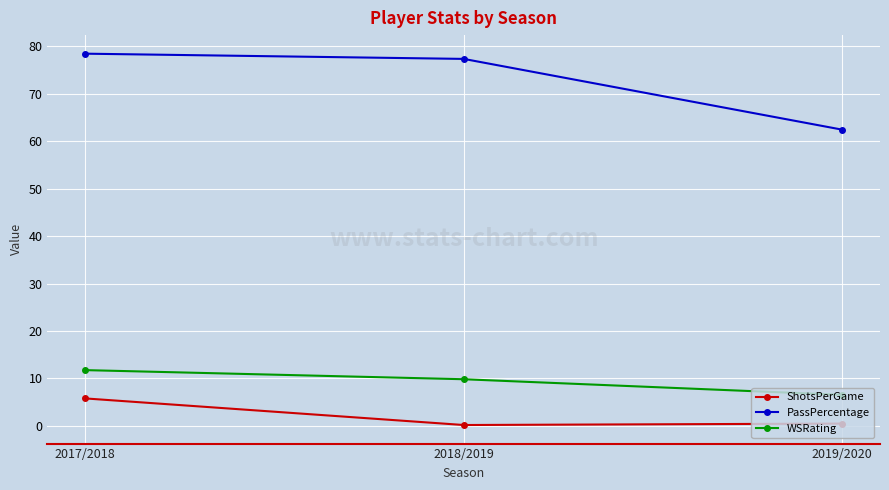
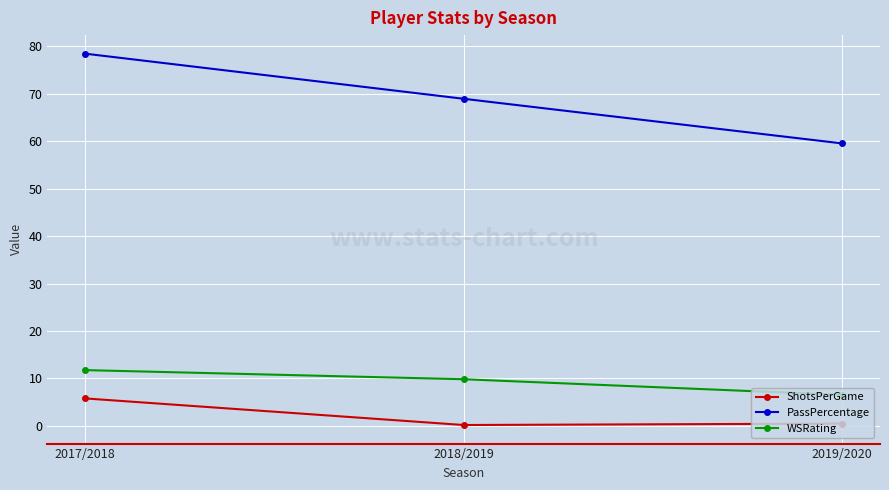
  {
    "ShotsPerGame": {
      "2017/2018": 6,
      "2018/2019": 0
    },
    "PassPercentage": {
      "2017/2018": 78,
-     "2018/2019": 77,
-     "2019/2020": 62
+     "2018/2019": 69,
+     "2019/2020": 60
    },
    "WSRating": {
      "2017/2018": 12,
      "2018/2019": 10
    }
  }
